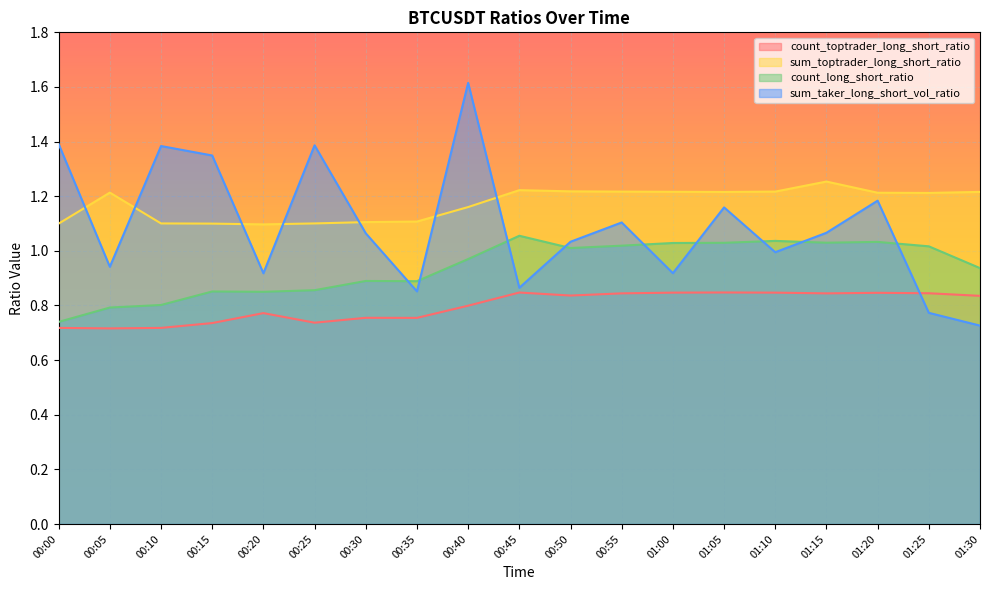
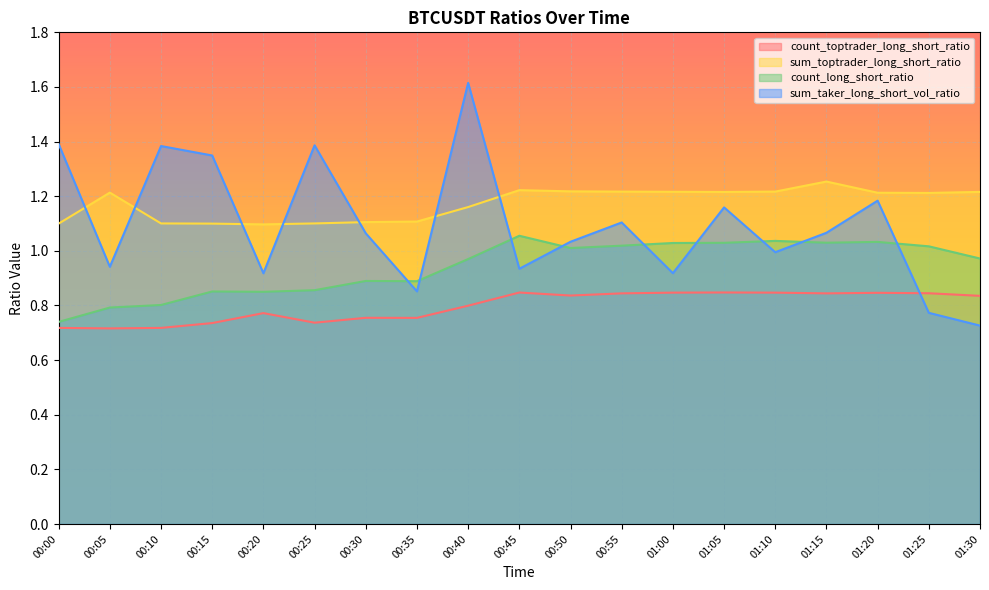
  {
    "count_toptrader_long_short_ratio": {
      "00:00": 0.72,
      "00:05": 0.72,
      "00:10": 0.72,
      "00:15": 0.74,
      "00:20": 0.77,
      "00:25": 0.74,
      "00:30": 0.75,
      "00:35": 0.75,
      "00:40": 0.80,
      "00:45": 0.85,
      "00:50": 0.84,
      "00:55": 0.84,
      "01:00": 0.85,
      "01:05": 0.85,
      "01:10": 0.85,
      "01:15": 0.84,
      "01:20": 0.85,
      "01:25": 0.84,
      "01:30": 0.84
    },
    "sum_toptrader_long_short_ratio": {
      "00:00": 1.10,
      "00:05": 1.21,
      "00:10": 1.10,
      "00:15": 1.10,
      "00:20": 1.10,
      "00:25": 1.10,
      "00:30": 1.11,
      "00:35": 1.11,
      "00:40": 1.16,
      "00:45": 1.22,
      "00:50": 1.22,
      "00:55": 1.22,
      "01:00": 1.22,
      "01:05": 1.22,
      "01:10": 1.22,
      "01:15": 1.25,
      "01:20": 1.21,
      "01:25": 1.21,
      "01:30": 1.22
    },
    "count_long_short_ratio": {
      "00:00": 0.74,
      "00:05": 0.79,
      "00:10": 0.80,
      "00:15": 0.85,
      "00:20": 0.85,
      "00:25": 0.86,
      "00:30": 0.89,
      "00:35": 0.89,
      "00:40": 0.97,
      "00:45": 1.06,
      "00:50": 1.01,
      "00:55": 1.02,
      "01:00": 1.03,
      "01:05": 1.03,
      "01:10": 1.04,
      "01:15": 1.03,
      "01:20": 1.03,
      "01:25": 1.02,
-     "01:30": 0.94
+     "01:30": 0.97
    },
    "sum_taker_long_short_vol_ratio": {
      "00:00": 1.39,
      "00:05": 0.94,
      "00:10": 1.38,
      "00:15": 1.35,
      "00:20": 0.92,
      "00:25": 1.39,
      "00:30": 1.06,
      "00:35": 0.85,
      "00:40": 1.61,
-     "00:45": 0.86,
+     "00:45": 0.93,
      "00:50": 1.03,
      "00:55": 1.10,
      "01:00": 0.92,
      "01:05": 1.16,
      "01:10": 1.00,
      "01:15": 1.07,
      "01:20": 1.18,
      "01:25": 0.77,
      "01:30": 0.73
    }
  }
